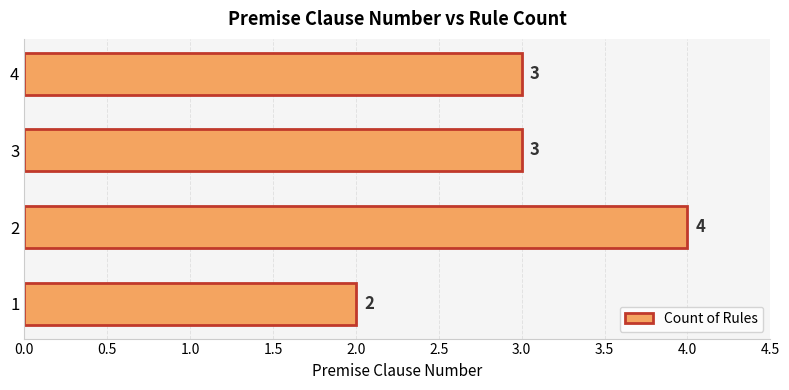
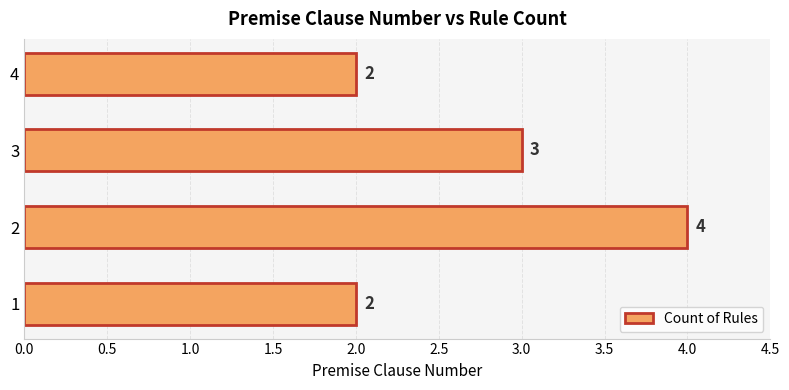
  {
-   "4": 3,
+   "4": 2,
    "3": 3,
    "2": 4,
    "1": 2
  }
